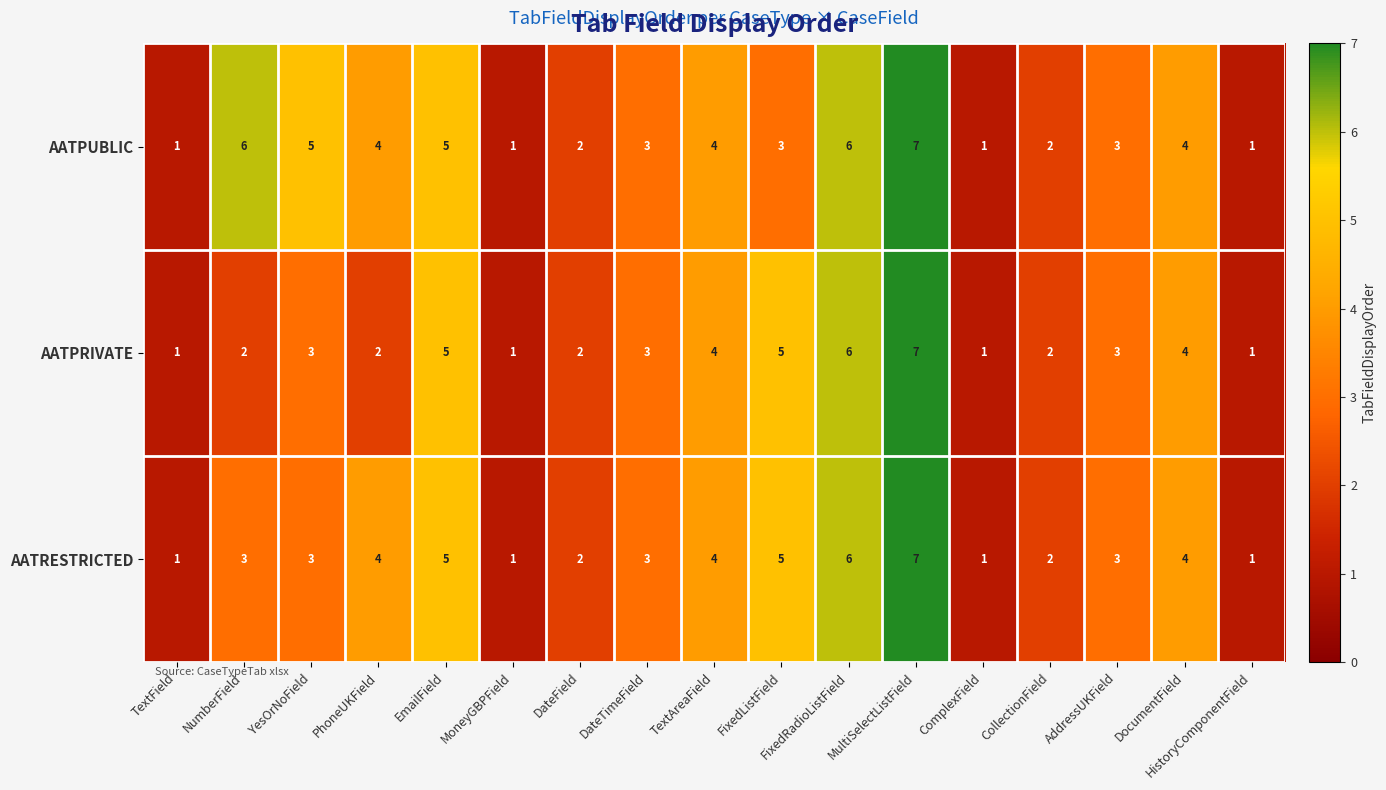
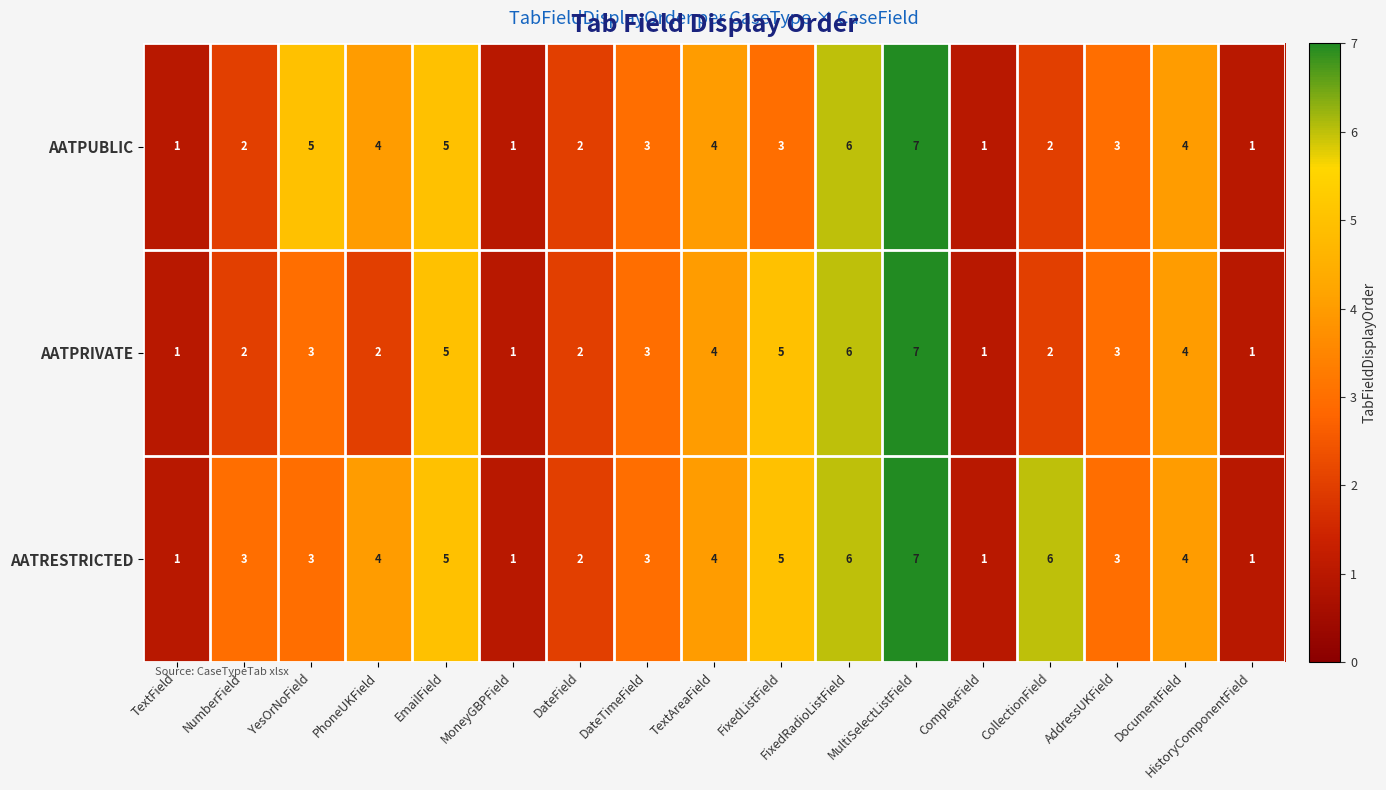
  {
    "AATPUBLIC": {
      "TextField": 1,
-     "NumberField": 6,
+     "NumberField": 2,
      "YesOrNoField": 5,
      "PhoneUKField": 4,
      "EmailField": 5,
      "MoneyGBPField": 1,
      "DateField": 2,
      "DateTimeField": 3,
      "TextAreaField": 4,
      "FixedListField": 3,
      "FixedRadioListField": 6,
      "MultiSelectListField": 7,
      "ComplexField": 1,
      "CollectionField": 2,
      "AddressUKField": 3,
      "DocumentField": 4,
      "HistoryComponentField": 1
    },
    "AATPRIVATE": {
      "TextField": 1,
      "NumberField": 2,
      "YesOrNoField": 3,
      "PhoneUKField": 2,
      "EmailField": 5,
      "MoneyGBPField": 1,
      "DateField": 2,
      "DateTimeField": 3,
      "TextAreaField": 4,
      "FixedListField": 5,
      "FixedRadioListField": 6,
      "MultiSelectListField": 7,
      "ComplexField": 1,
      "CollectionField": 2,
      "AddressUKField": 3,
      "DocumentField": 4,
      "HistoryComponentField": 1
    },
    "AATRESTRICTED": {
      "TextField": 1,
      "NumberField": 3,
      "YesOrNoField": 3,
      "PhoneUKField": 4,
      "EmailField": 5,
      "MoneyGBPField": 1,
      "DateField": 2,
      "DateTimeField": 3,
      "TextAreaField": 4,
      "FixedListField": 5,
      "FixedRadioListField": 6,
      "MultiSelectListField": 7,
      "ComplexField": 1,
-     "CollectionField": 2,
+     "CollectionField": 6,
      "AddressUKField": 3,
      "DocumentField": 4,
      "HistoryComponentField": 1
    }
  }
